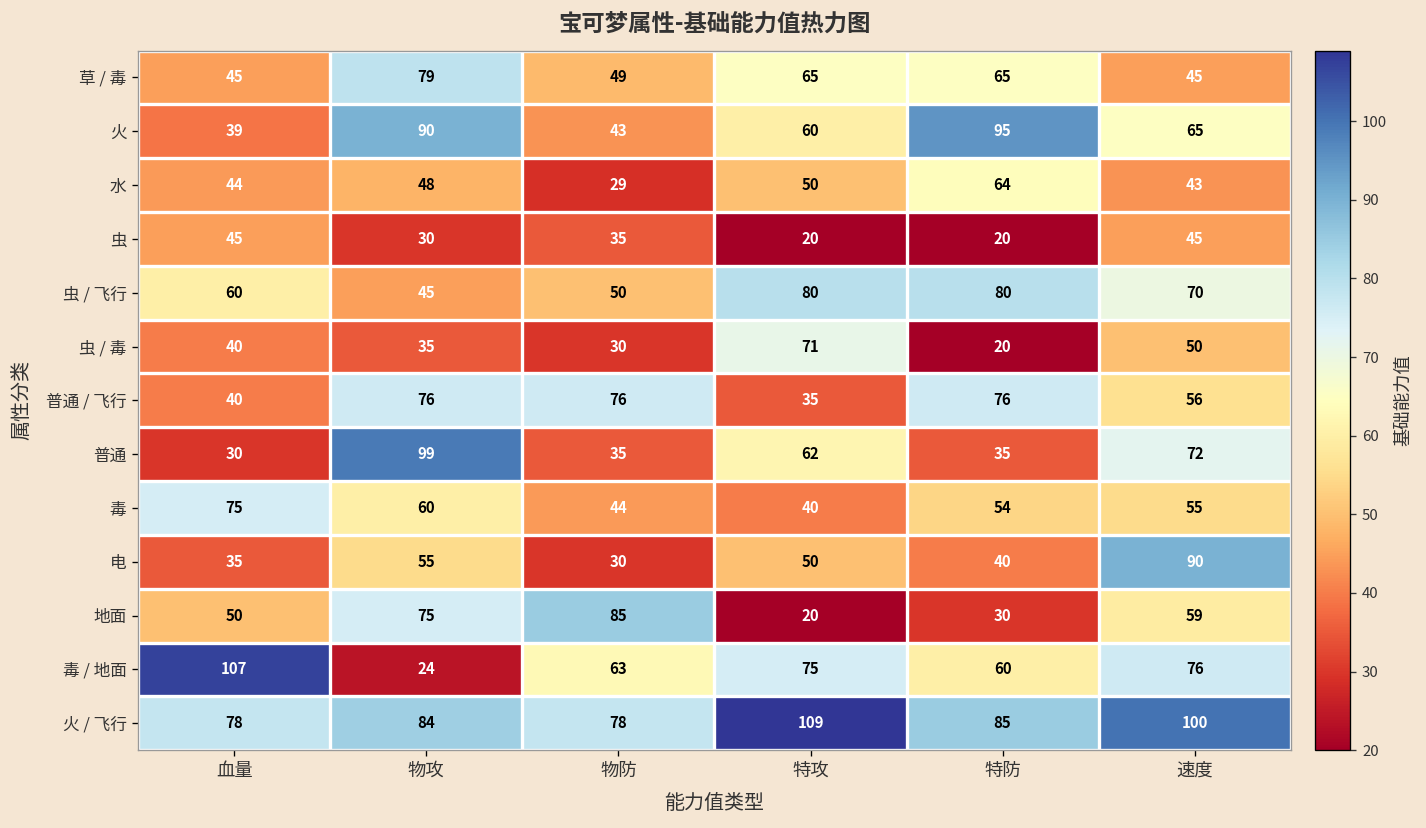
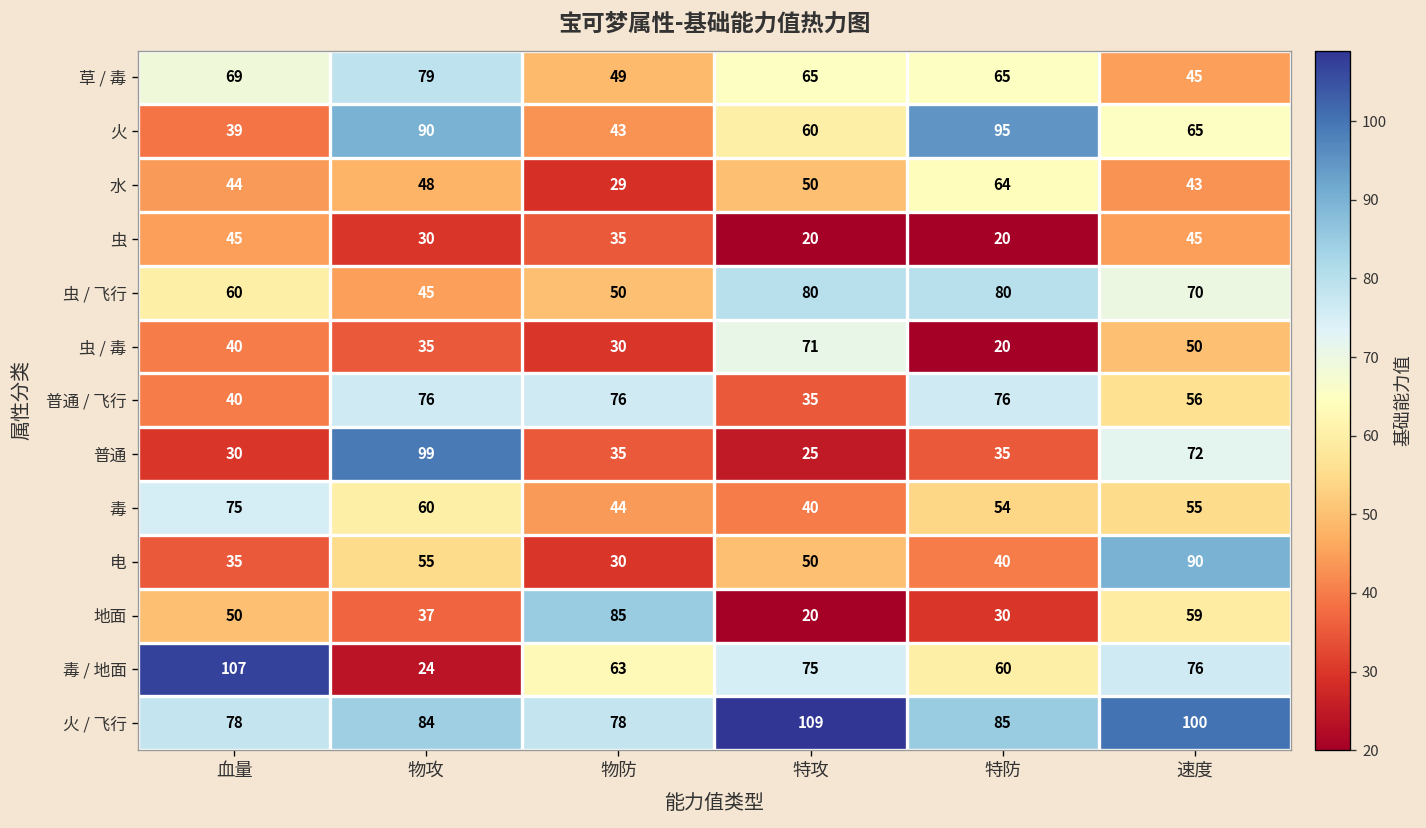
  {
    "草 / 毒": {
-     "血量": 45,
+     "血量": 69,
      "物攻": 79,
      "物防": 49,
      "特攻": 65,
      "特防": 65,
      "速度": 45
    },
    "火": {
      "血量": 39,
      "物攻": 90,
      "物防": 43,
      "特攻": 60,
      "特防": 95,
      "速度": 65
    },
    "水": {
      "血量": 44,
      "物攻": 48,
      "物防": 29,
      "特攻": 50,
      "特防": 64,
      "速度": 43
    },
    "虫": {
      "血量": 45,
      "物攻": 30,
      "物防": 35,
      "特攻": 20,
      "特防": 20,
      "速度": 45
    },
    "虫 / 飞行": {
      "血量": 60,
      "物攻": 45,
      "物防": 50,
      "特攻": 80,
      "特防": 80,
      "速度": 70
    },
    "虫 / 毒": {
      "血量": 40,
      "物攻": 35,
      "物防": 30,
      "特攻": 71,
      "特防": 20,
      "速度": 50
    },
    "普通 / 飞行": {
      "血量": 40,
      "物攻": 76,
      "物防": 76,
      "特攻": 35,
      "特防": 76,
      "速度": 56
    },
    "普通": {
      "血量": 30,
      "物攻": 99,
      "物防": 35,
-     "特攻": 62,
+     "特攻": 25,
      "特防": 35,
      "速度": 72
    },
    "毒": {
      "血量": 75,
      "物攻": 60,
      "物防": 44,
      "特攻": 40,
      "特防": 54,
      "速度": 55
    },
    "电": {
      "血量": 35,
      "物攻": 55,
      "物防": 30,
      "特攻": 50,
      "特防": 40,
      "速度": 90
    },
    "地面": {
      "血量": 50,
-     "物攻": 75,
+     "物攻": 37,
      "物防": 85,
      "特攻": 20,
      "特防": 30,
      "速度": 59
    },
    "毒 / 地面": {
      "血量": 107,
      "物攻": 24,
      "物防": 63,
      "特攻": 75,
      "特防": 60,
      "速度": 76
    },
    "火 / 飞行": {
      "血量": 78,
      "物攻": 84,
      "物防": 78,
      "特攻": 109,
      "特防": 85,
      "速度": 100
    }
  }
